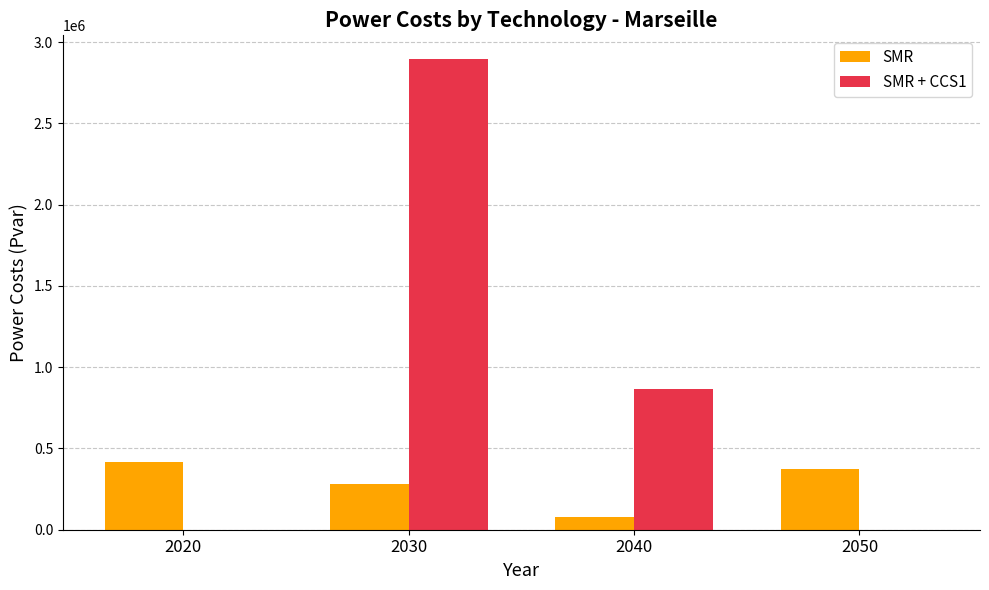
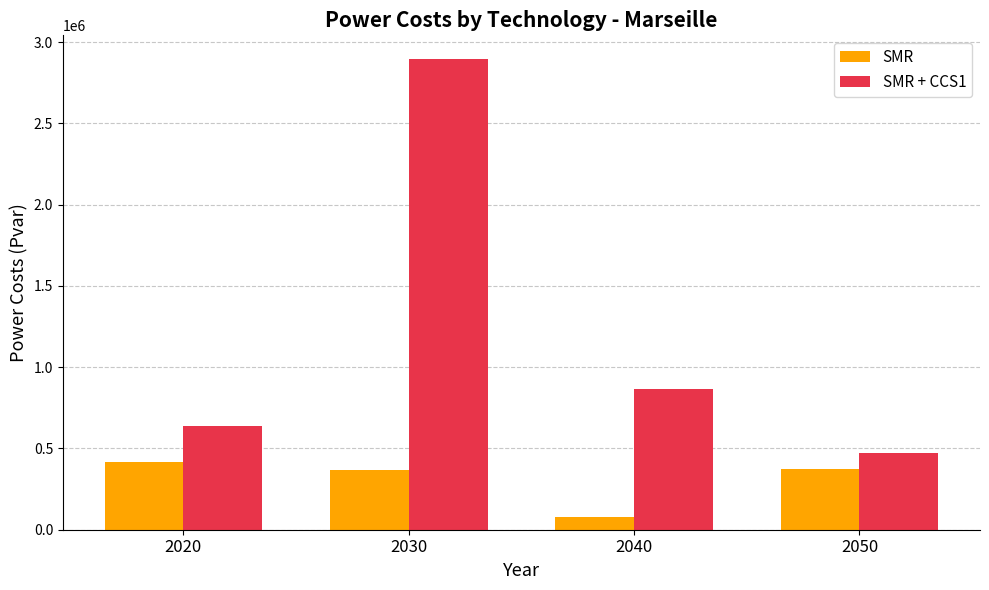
  {
    "SMR": {
      "2020": 420000,
-     "2030": 280000,
+     "2030": 370000,
      "2040": 80000,
      "2050": 370000
    },
    "SMR + CCS1": {
-     "2020": 0,
+     "2020": 640000,
      "2030": 2900000,
      "2040": 870000,
-     "2050": 0
+     "2050": 470000
    }
  }
